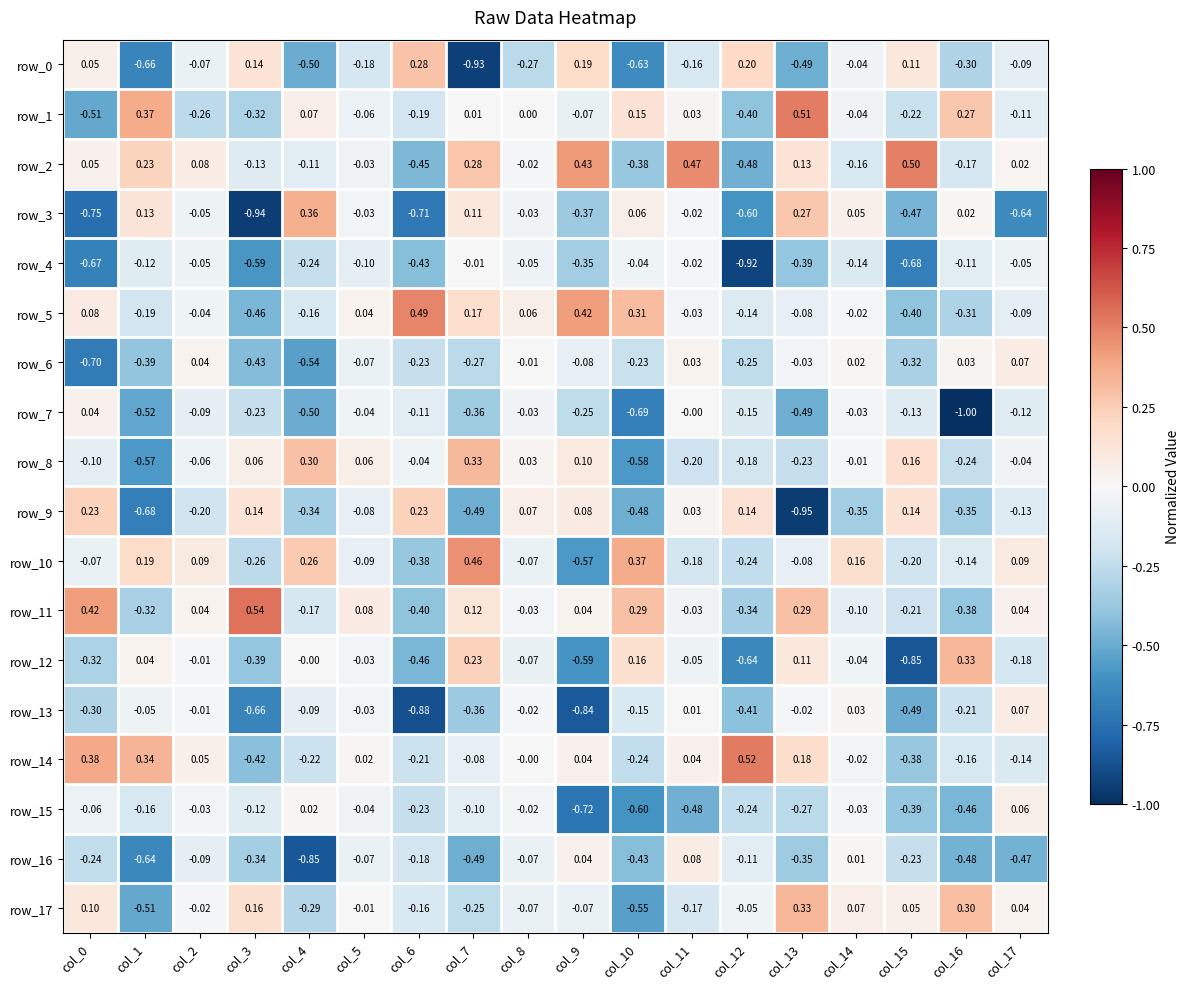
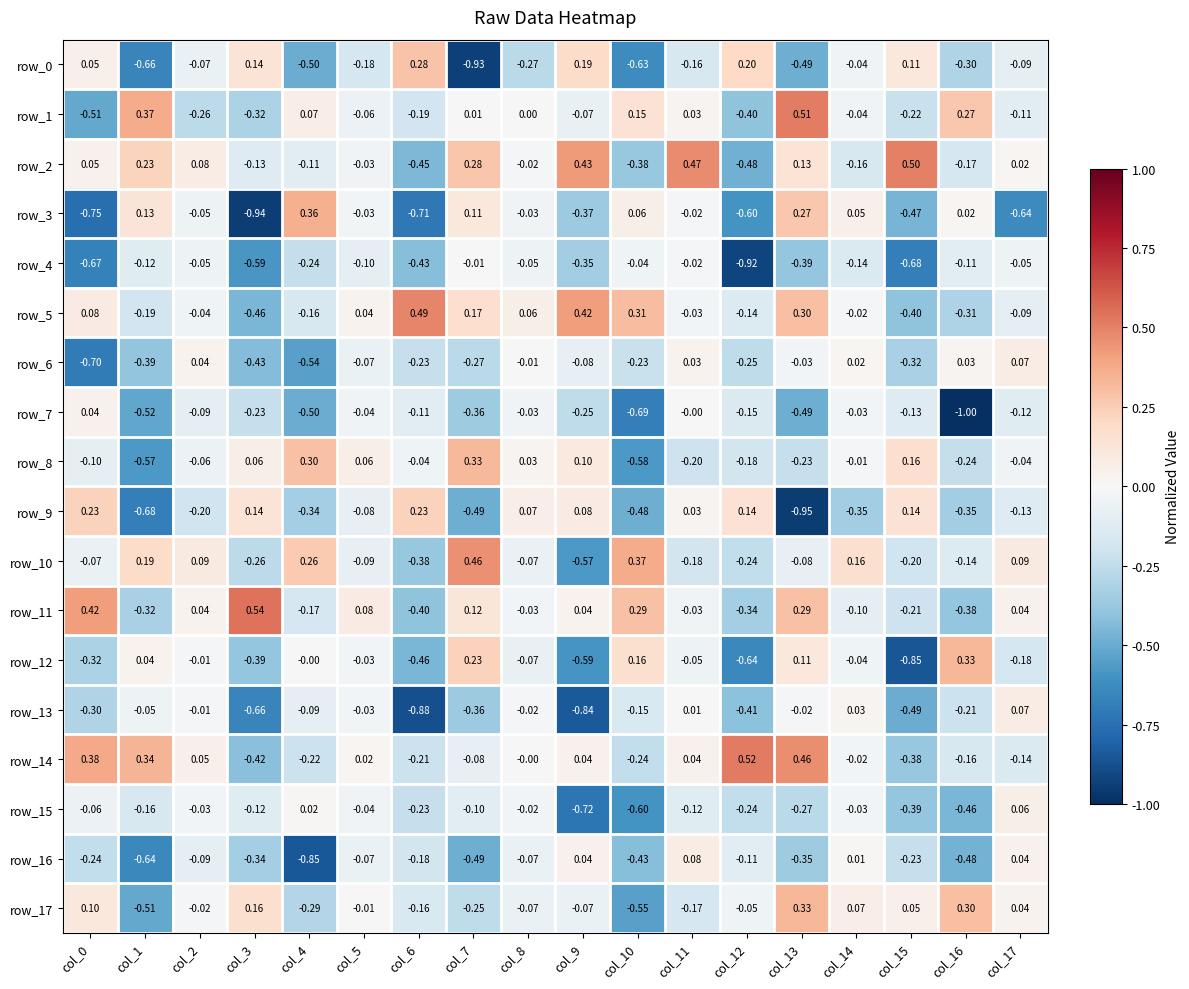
  {
    "row_5": {
      "col_0": 0.08,
      "col_1": -0.19,
      "col_2": -0.04,
      "col_3": -0.46,
      "col_4": -0.16,
      "col_5": 0.04,
      "col_6": 0.49,
      "col_7": 0.17,
      "col_8": 0.06,
      "col_9": 0.42,
      "col_10": 0.31,
      "col_11": -0.03,
      "col_12": -0.14,
-     "col_13": -0.08,
+     "col_13": 0.30,
      "col_14": -0.02,
      "col_15": -0.40,
      "col_16": -0.31,
      "col_17": -0.09
    },
    "row_14": {
      "col_0": 0.38,
      "col_1": 0.34,
      "col_2": 0.05,
      "col_3": -0.42,
      "col_4": -0.22,
      "col_5": 0.02,
      "col_6": -0.21,
      "col_7": -0.08,
      "col_8": -0.00,
      "col_9": 0.04,
      "col_10": -0.24,
      "col_11": 0.04,
      "col_12": 0.52,
-     "col_13": 0.18,
+     "col_13": 0.46,
      "col_14": -0.02,
      "col_15": -0.38,
      "col_16": -0.16,
      "col_17": -0.14
    },
    "row_15": {
      "col_0": -0.06,
      "col_1": -0.16,
      "col_2": -0.03,
      "col_3": -0.12,
      "col_4": 0.02,
      "col_5": -0.04,
      "col_6": -0.23,
      "col_7": -0.10,
      "col_8": -0.02,
      "col_9": -0.72,
      "col_10": -0.60,
-     "col_11": -0.48,
+     "col_11": -0.12,
      "col_12": -0.24,
      "col_13": -0.27,
      "col_14": -0.03,
      "col_15": -0.39,
      "col_16": -0.46,
      "col_17": 0.06
    },
    "row_16": {
      "col_0": -0.24,
      "col_1": -0.64,
      "col_2": -0.09,
      "col_3": -0.34,
      "col_4": -0.85,
      "col_5": -0.07,
      "col_6": -0.18,
      "col_7": -0.49,
      "col_8": -0.07,
      "col_9": 0.04,
      "col_10": -0.43,
      "col_11": 0.08,
      "col_12": -0.11,
      "col_13": -0.35,
      "col_14": 0.01,
      "col_15": -0.23,
      "col_16": -0.48,
-     "col_17": -0.47
+     "col_17": 0.04
    }
  }
